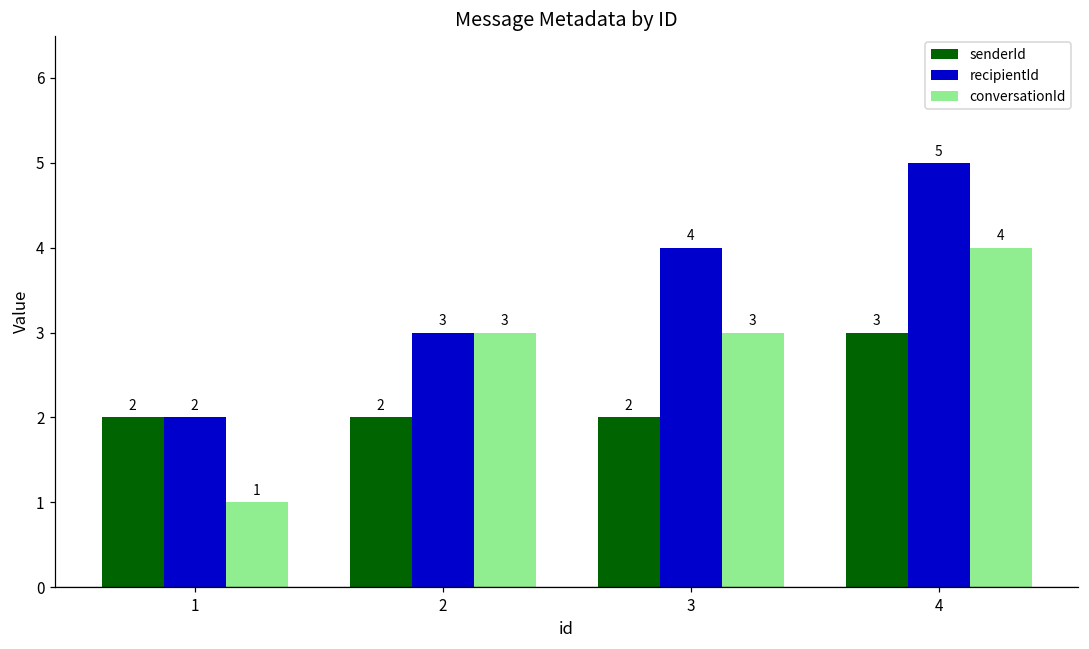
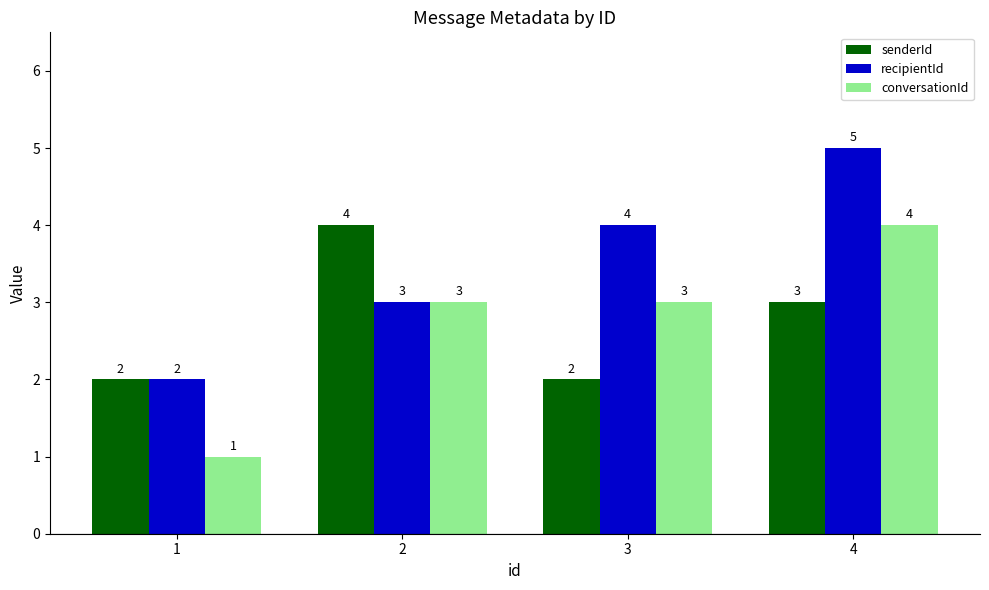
  {
    "senderId": {
      "1": 2,
-     "2": 2,
+     "2": 4,
      "3": 2,
      "4": 3
    },
    "recipientId": {
      "1": 2,
      "2": 3,
      "3": 4,
      "4": 5
    },
    "conversationId": {
      "1": 1,
      "2": 3,
      "3": 3,
      "4": 4
    }
  }
